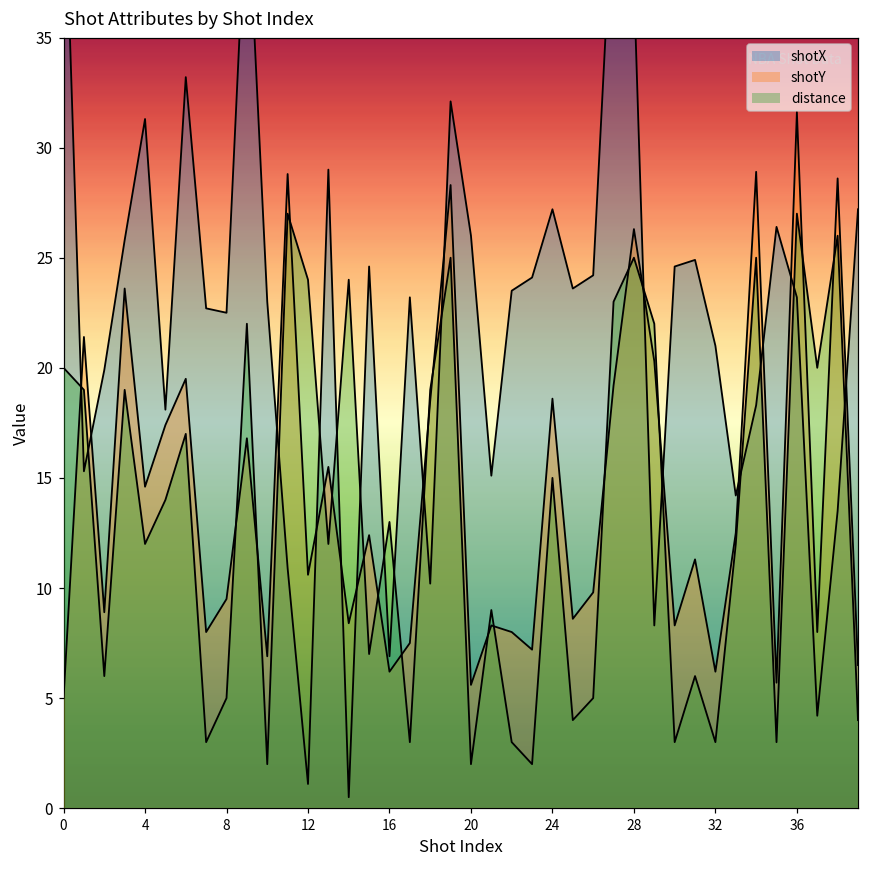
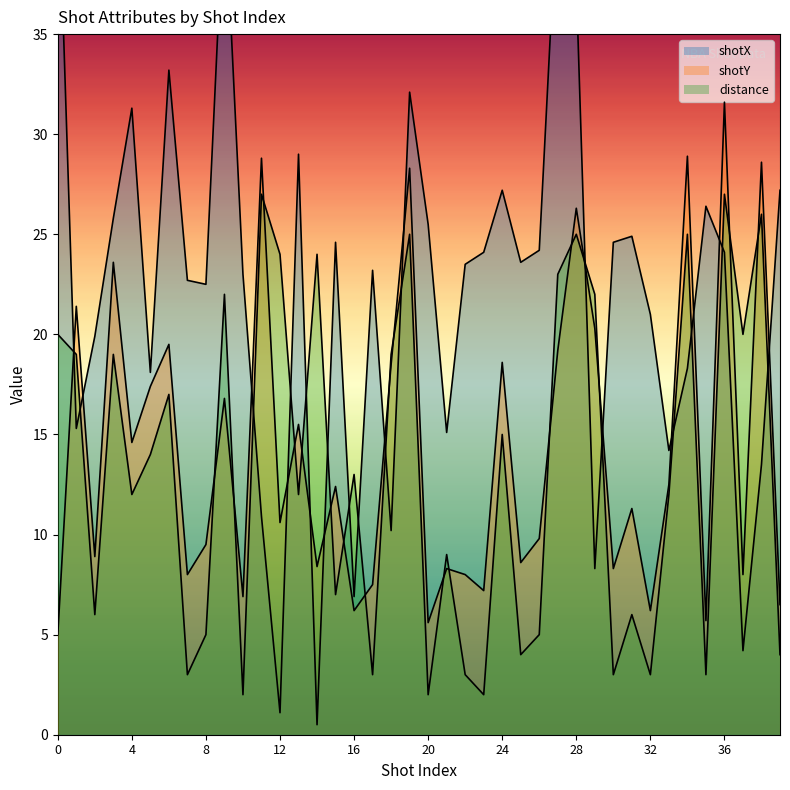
  {
    "shotX": {
      "4": 31.3,
      "8": 22.5,
      "12": 1.1,
      "16": 6.9,
-     "20": 26.0,
+     "20": 25.5,
      "24": 27.2,
      "32": 21.0,
-     "36": 23.2
+     "36": 24.1
    },
    "shotY": {
      "0": 5.0,
      "4": 14.6,
      "8": 9.5,
      "12": 10.6,
      "16": 6.2,
      "20": 5.6,
      "24": 18.6,
      "28": 26.3,
      "32": 6.2,
      "36": 31.6
    },
    "distance": {
      "0": 20.0,
      "4": 12.0,
      "8": 5.0,
      "12": 24.0,
      "16": 13.0,
      "20": 2.0,
      "24": 15.0,
      "28": 25.0,
      "32": 3.0,
      "36": 27.0
    }
  }
